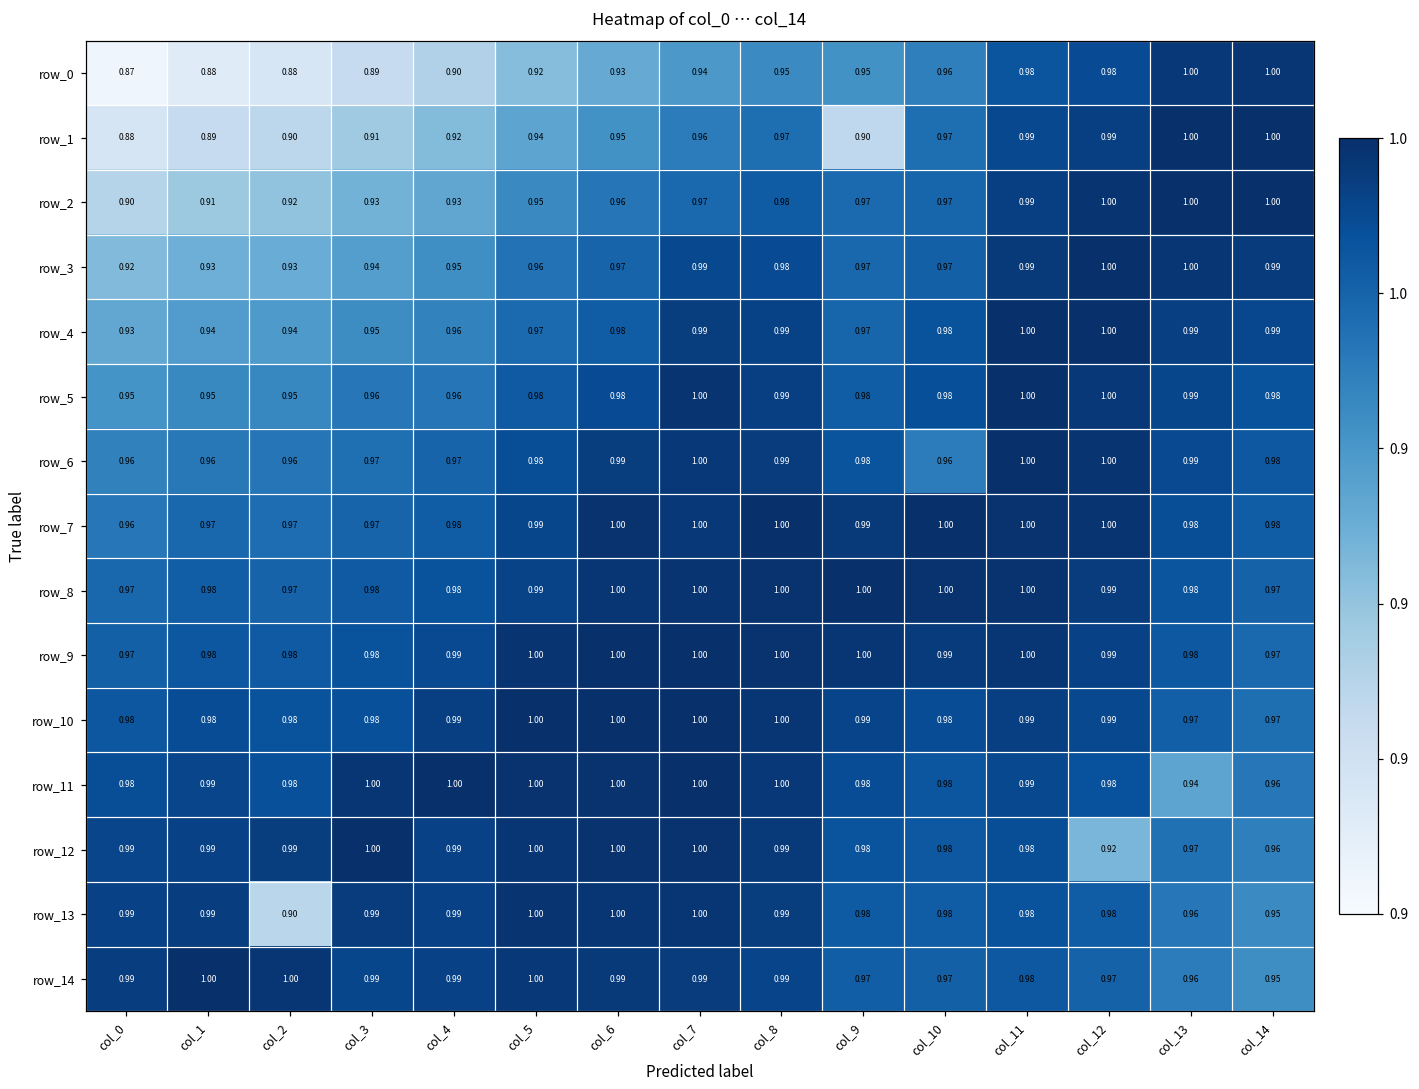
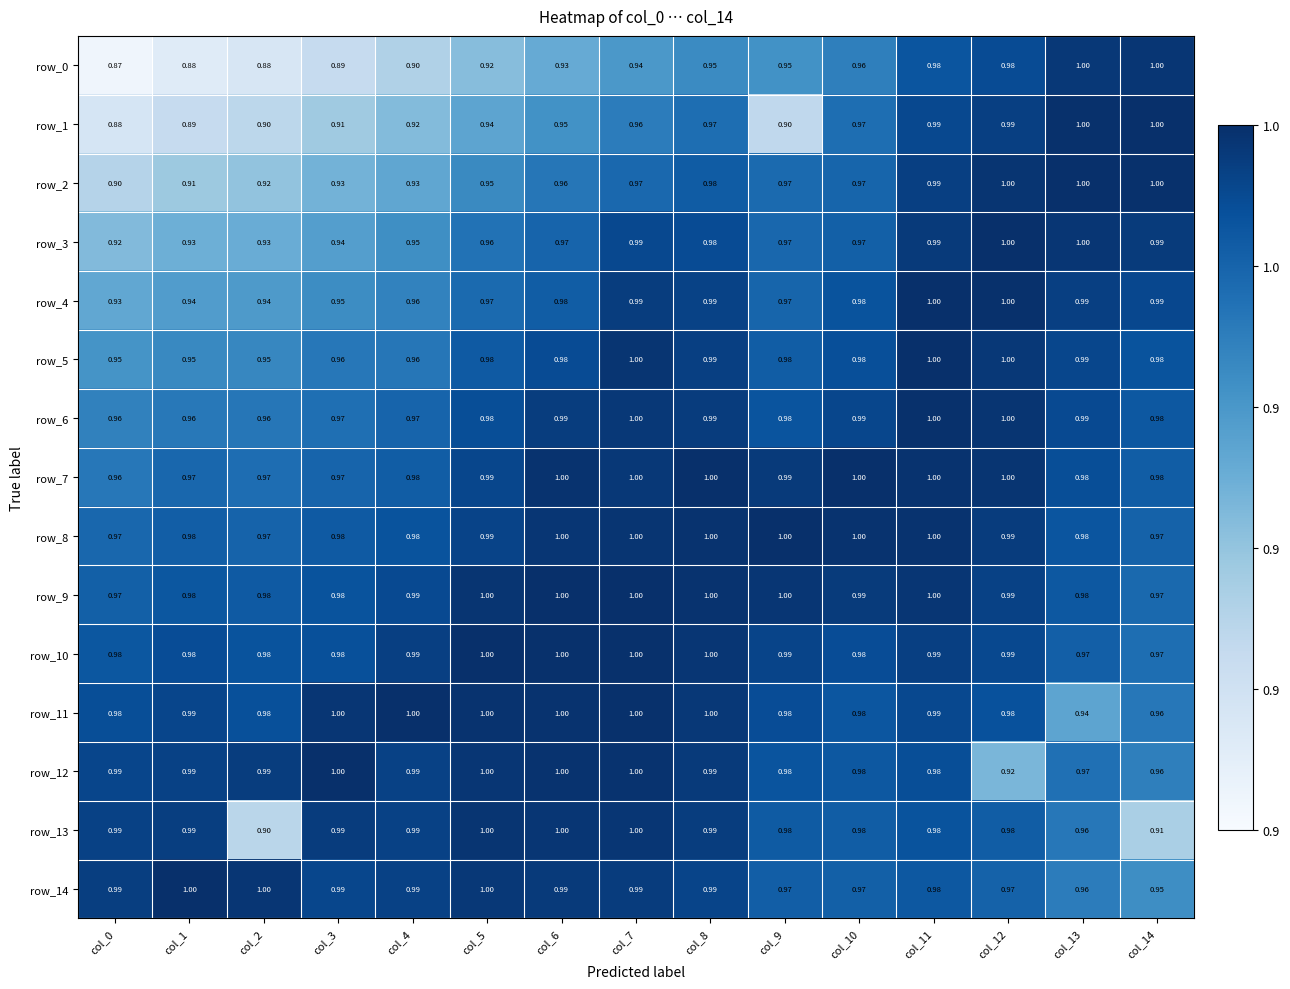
  {
    "row_6": {
      "col_0": 0.96,
      "col_1": 0.96,
      "col_2": 0.96,
      "col_3": 0.97,
      "col_4": 0.97,
      "col_5": 0.98,
      "col_6": 0.99,
      "col_7": 1.00,
      "col_8": 0.99,
      "col_9": 0.98,
-     "col_10": 0.96,
+     "col_10": 0.99,
      "col_11": 1.00,
      "col_12": 1.00,
      "col_13": 0.99,
      "col_14": 0.98
    },
    "row_13": {
      "col_0": 0.99,
      "col_1": 0.99,
      "col_2": 0.90,
      "col_3": 0.99,
      "col_4": 0.99,
      "col_5": 1.00,
      "col_6": 1.00,
      "col_7": 1.00,
      "col_8": 0.99,
      "col_9": 0.98,
      "col_10": 0.98,
      "col_11": 0.98,
      "col_12": 0.98,
      "col_13": 0.96,
-     "col_14": 0.95
+     "col_14": 0.91
    }
  }
